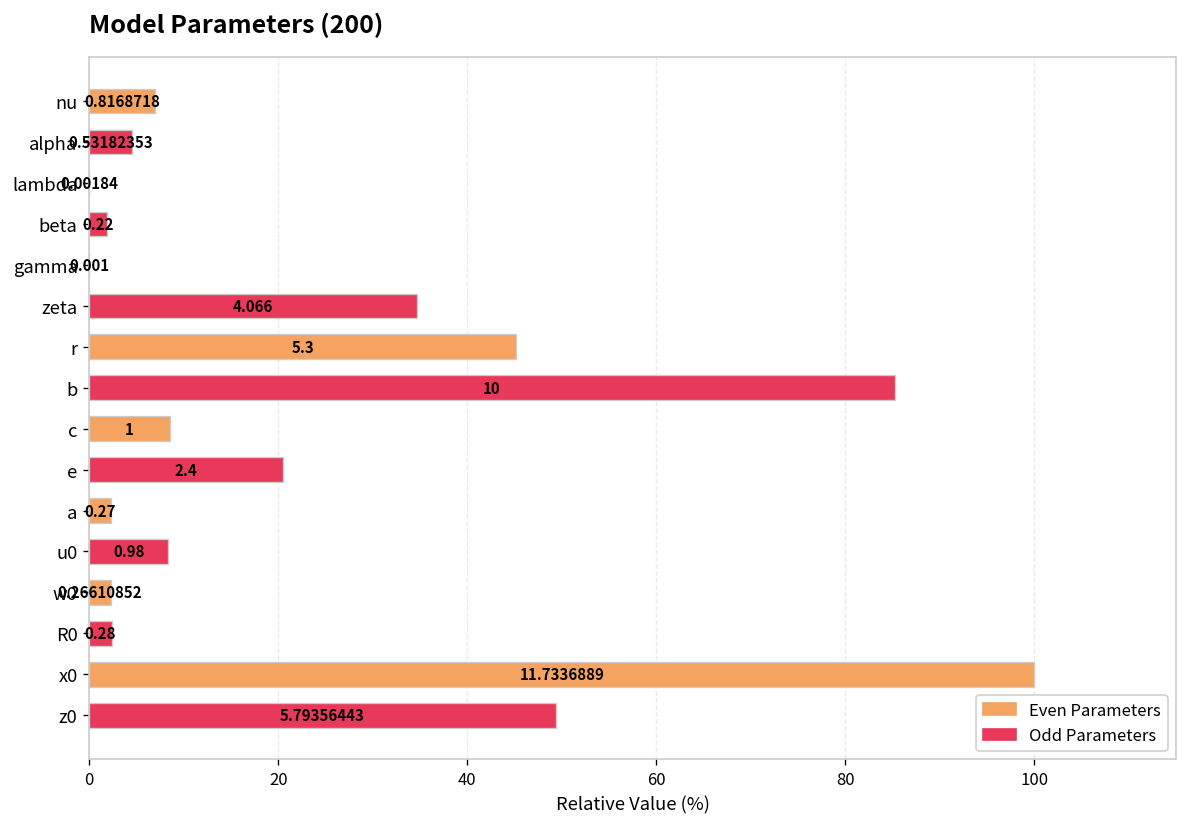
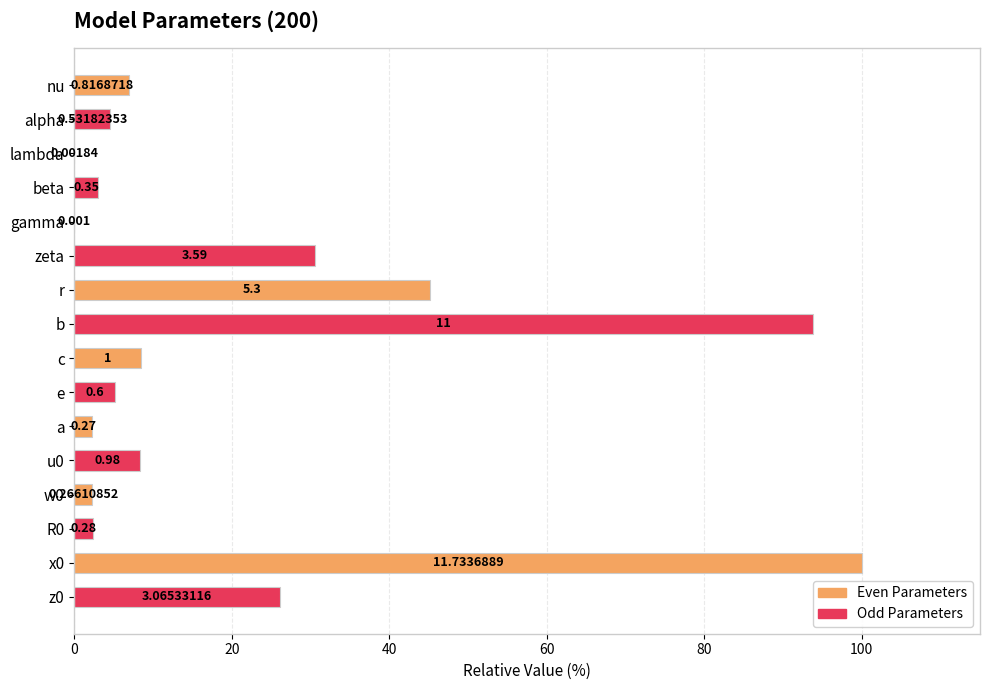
  {
-   "beta": 0.22,
-   "zeta": 4.066,
-   "b": 10,
-   "e": 2.4,
-   "z0": 5.79356443
+   "beta": 0.35,
+   "zeta": 3.59,
+   "b": 11,
+   "e": 0.6,
+   "z0": 3.06533116
  }
